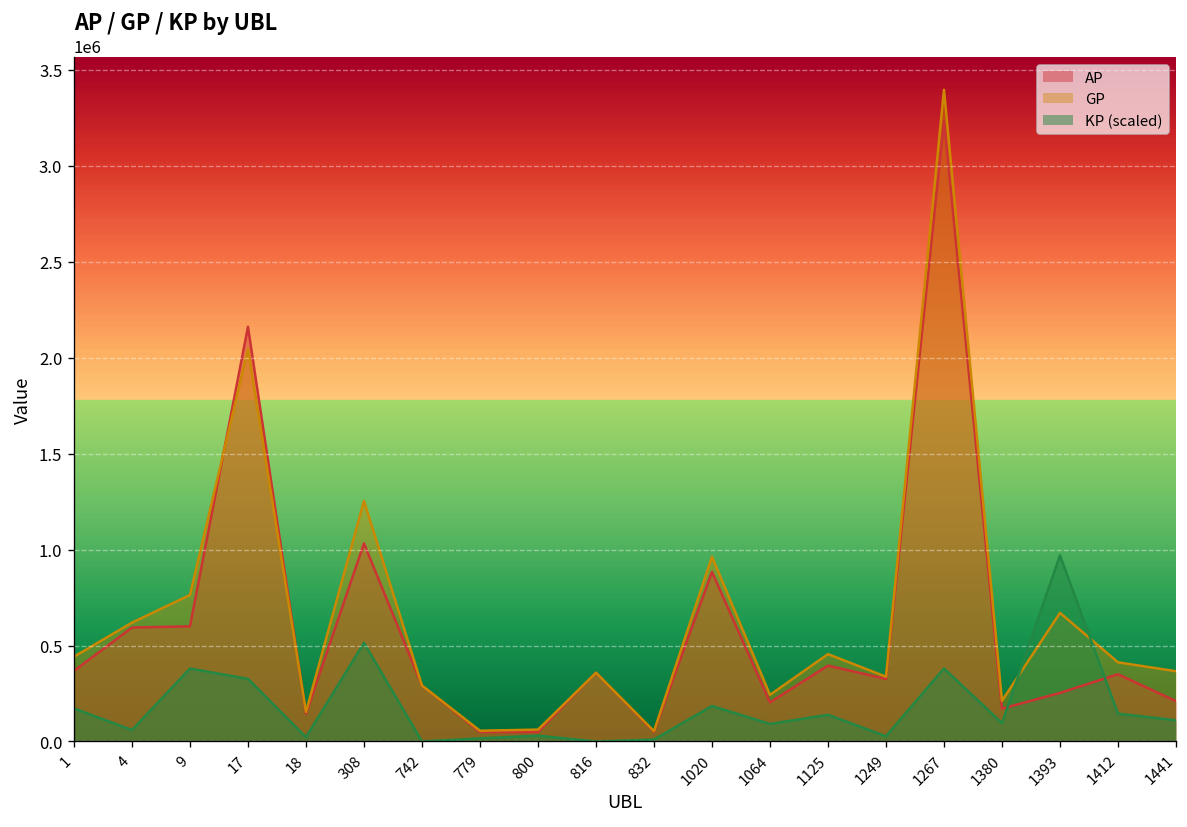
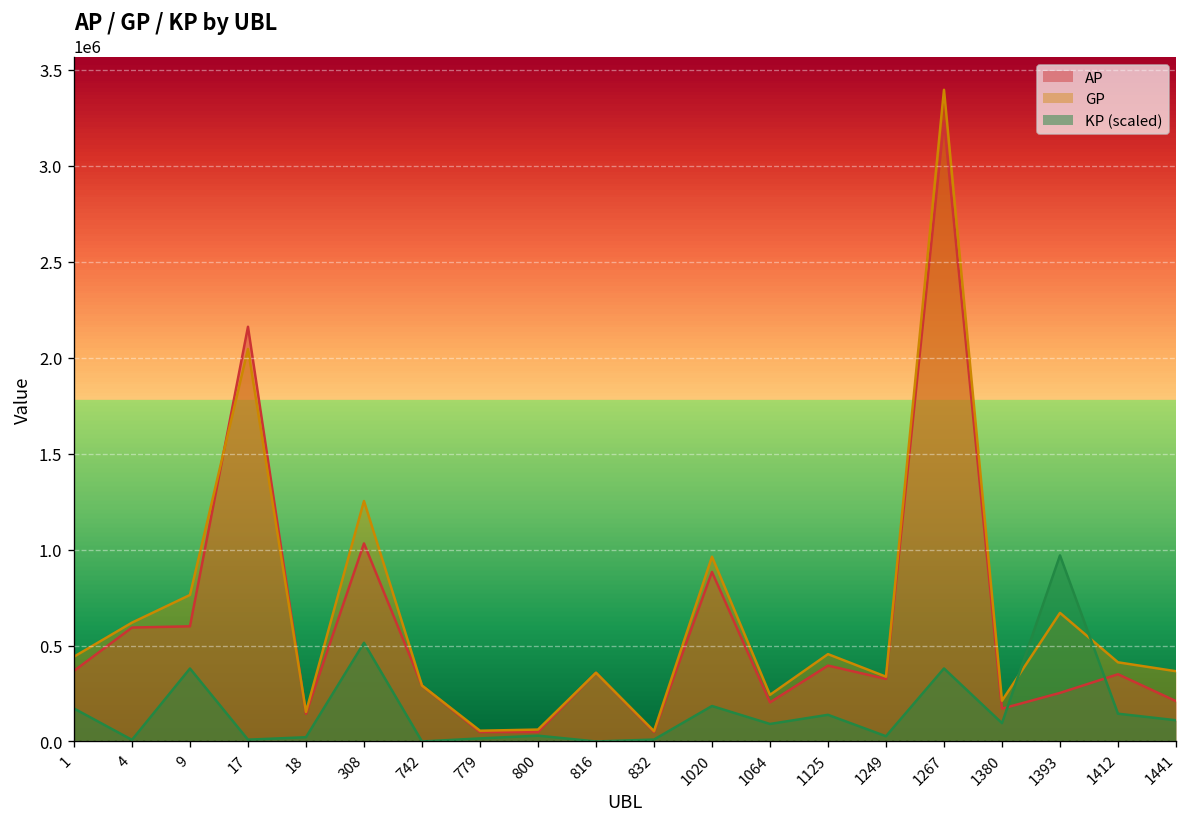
  {
    "AP": {
      "1": 370000,
      "4": 590000,
      "9": 600000,
      "17": 2160000,
      "308": 1030000,
      "1020": 880000,
      "1064": 200000,
      "1125": 400000,
      "1267": 3230000,
      "1380": 170000,
      "1393": 250000,
      "1412": 350000,
      "1441": 210000
    },
    "GP": {
      "1": 440000,
      "4": 620000,
      "9": 760000,
      "17": 2050000,
      "308": 1250000,
      "1020": 960000,
      "1064": 240000,
      "1125": 460000,
      "1267": 3400000,
      "1380": 210000,
      "1393": 670000,
      "1412": 410000,
      "1441": 370000
    },
    "KP (scaled)": {
      "1": 170000,
-     "4": 60000,
+     "4": 10000,
      "9": 380000,
-     "17": 330000,
+     "17": 10000,
      "18": 20000,
      "308": 510000,
      "742": 0,
      "779": 20000,
      "800": 30000,
      "816": 0,
      "832": 10000,
      "1020": 180000,
      "1064": 90000,
      "1125": 140000,
      "1249": 30000,
      "1267": 380000,
      "1380": 100000,
      "1393": 970000,
      "1412": 140000,
      "1441": 110000
    }
  }
